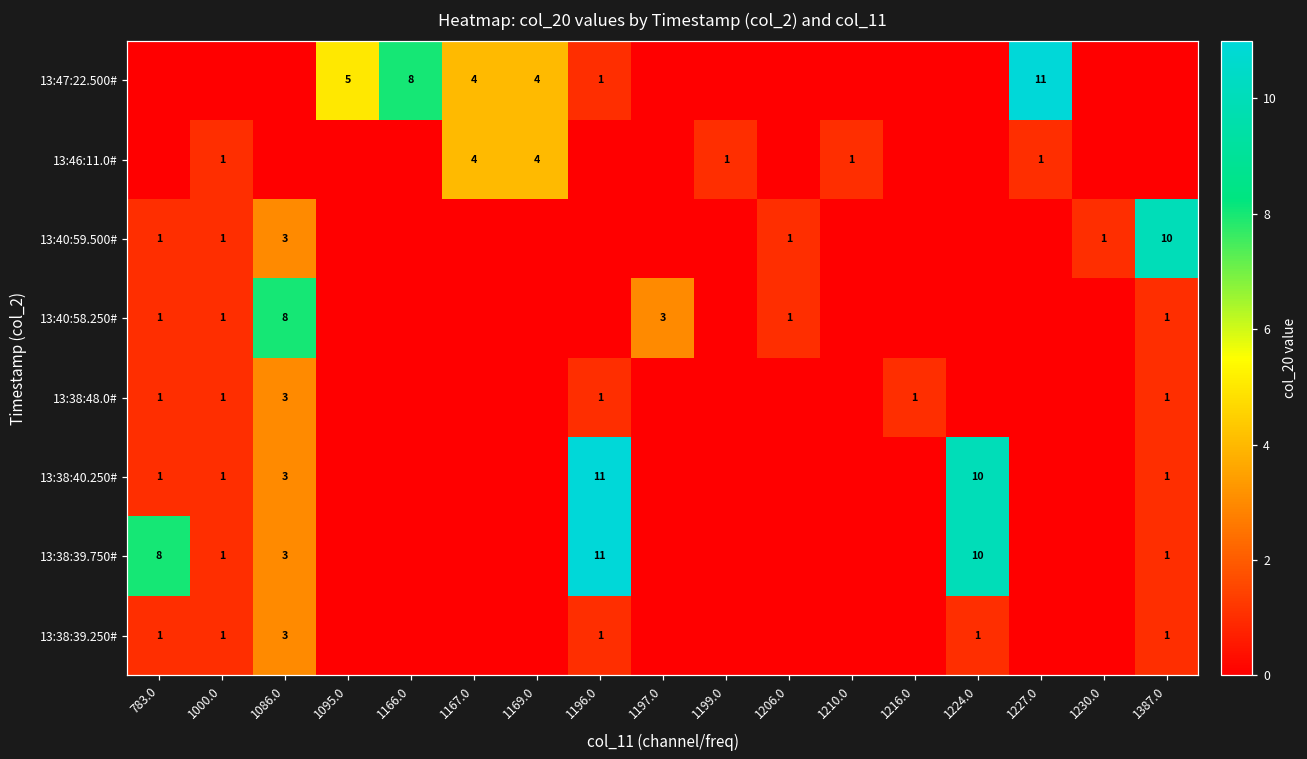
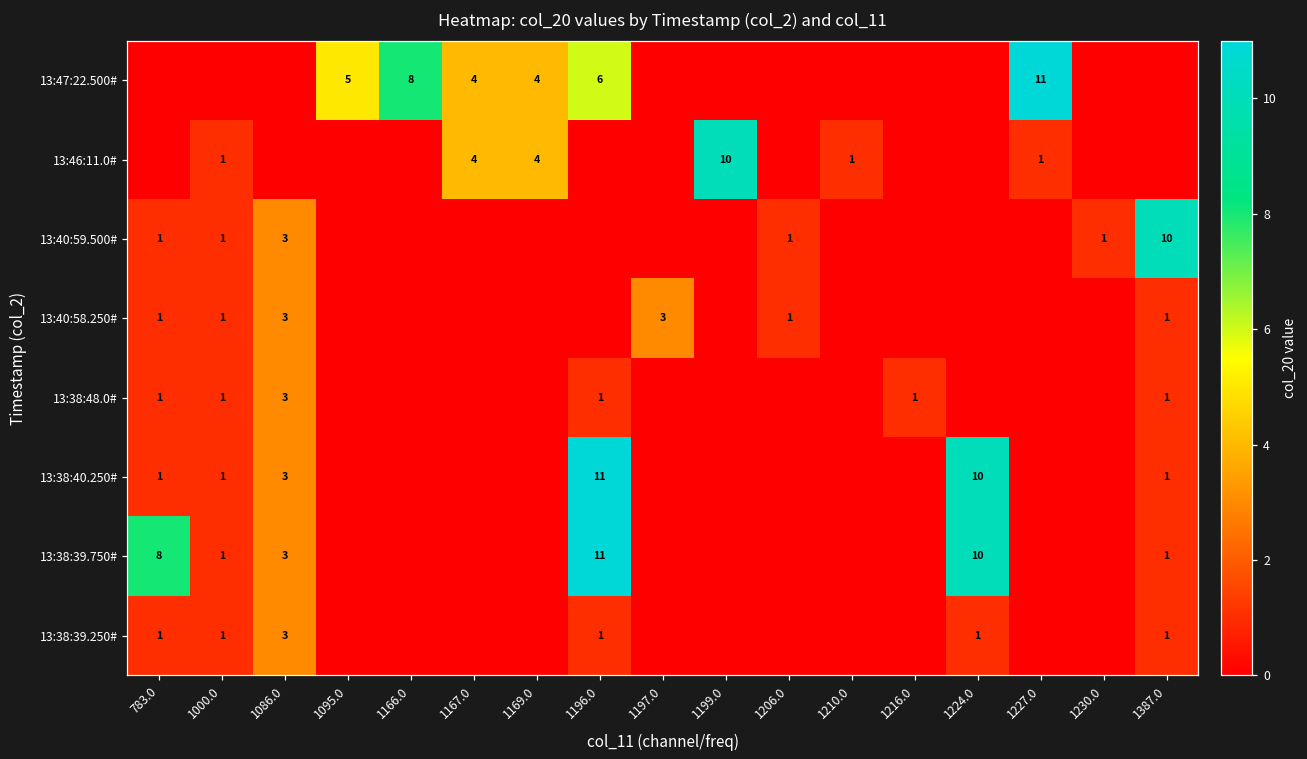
  {
    "13:47:22.500#": {
      "1095.0": 5,
      "1166.0": 8,
      "1167.0": 4,
      "1169.0": 4,
-     "1196.0": 1,
+     "1196.0": 6,
      "1227.0": 11
    },
    "13:46:11.0#": {
      "1000.0": 1,
      "1167.0": 4,
      "1169.0": 4,
-     "1199.0": 1,
+     "1199.0": 10,
      "1210.0": 1,
      "1227.0": 1
    },
    "13:40:59.500#": {
      "783.0": 1,
      "1000.0": 1,
      "1086.0": 3,
      "1206.0": 1,
      "1230.0": 1,
      "1387.0": 10
    },
    "13:40:58.250#": {
      "783.0": 1,
      "1000.0": 1,
-     "1086.0": 8,
+     "1086.0": 3,
      "1197.0": 3,
      "1206.0": 1,
      "1387.0": 1
    },
    "13:38:48.0#": {
      "783.0": 1,
      "1000.0": 1,
      "1086.0": 3,
      "1196.0": 1,
      "1216.0": 1,
      "1387.0": 1
    },
    "13:38:40.250#": {
      "783.0": 1,
      "1000.0": 1,
      "1086.0": 3,
      "1196.0": 11,
      "1224.0": 10,
      "1387.0": 1
    },
    "13:38:39.750#": {
      "783.0": 8,
      "1000.0": 1,
      "1086.0": 3,
      "1196.0": 11,
      "1224.0": 10,
      "1387.0": 1
    },
    "13:38:39.250#": {
      "783.0": 1,
      "1000.0": 1,
      "1086.0": 3,
      "1196.0": 1,
      "1224.0": 1,
      "1387.0": 1
    }
  }
